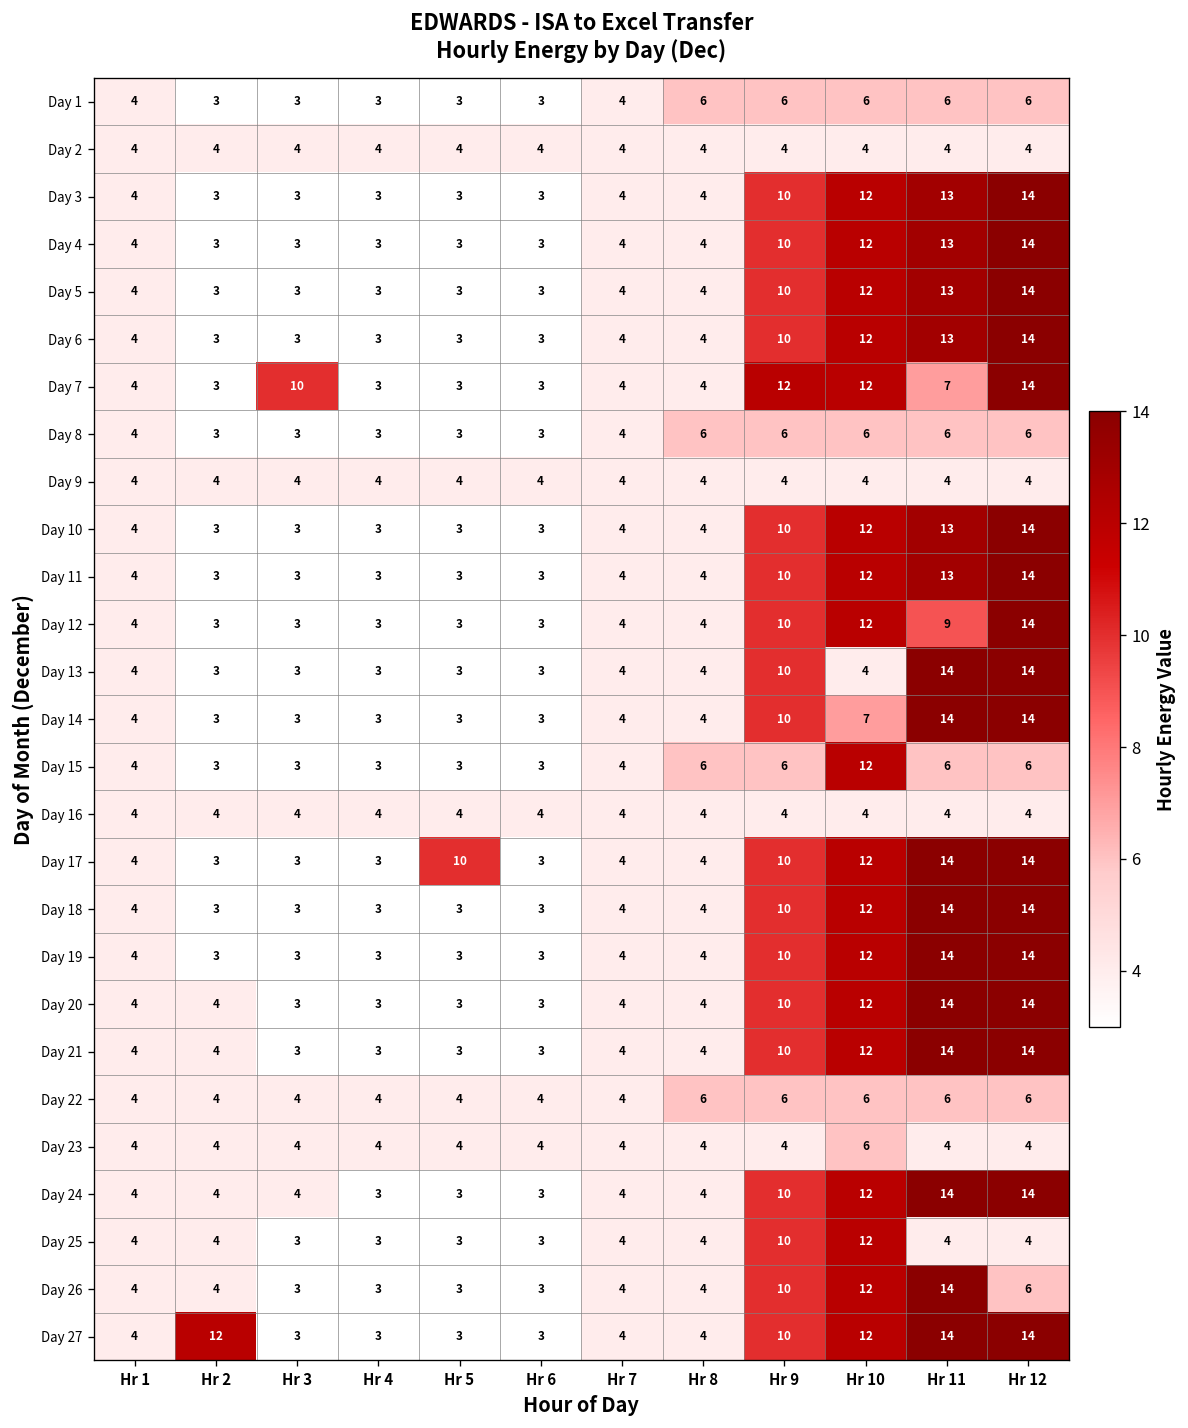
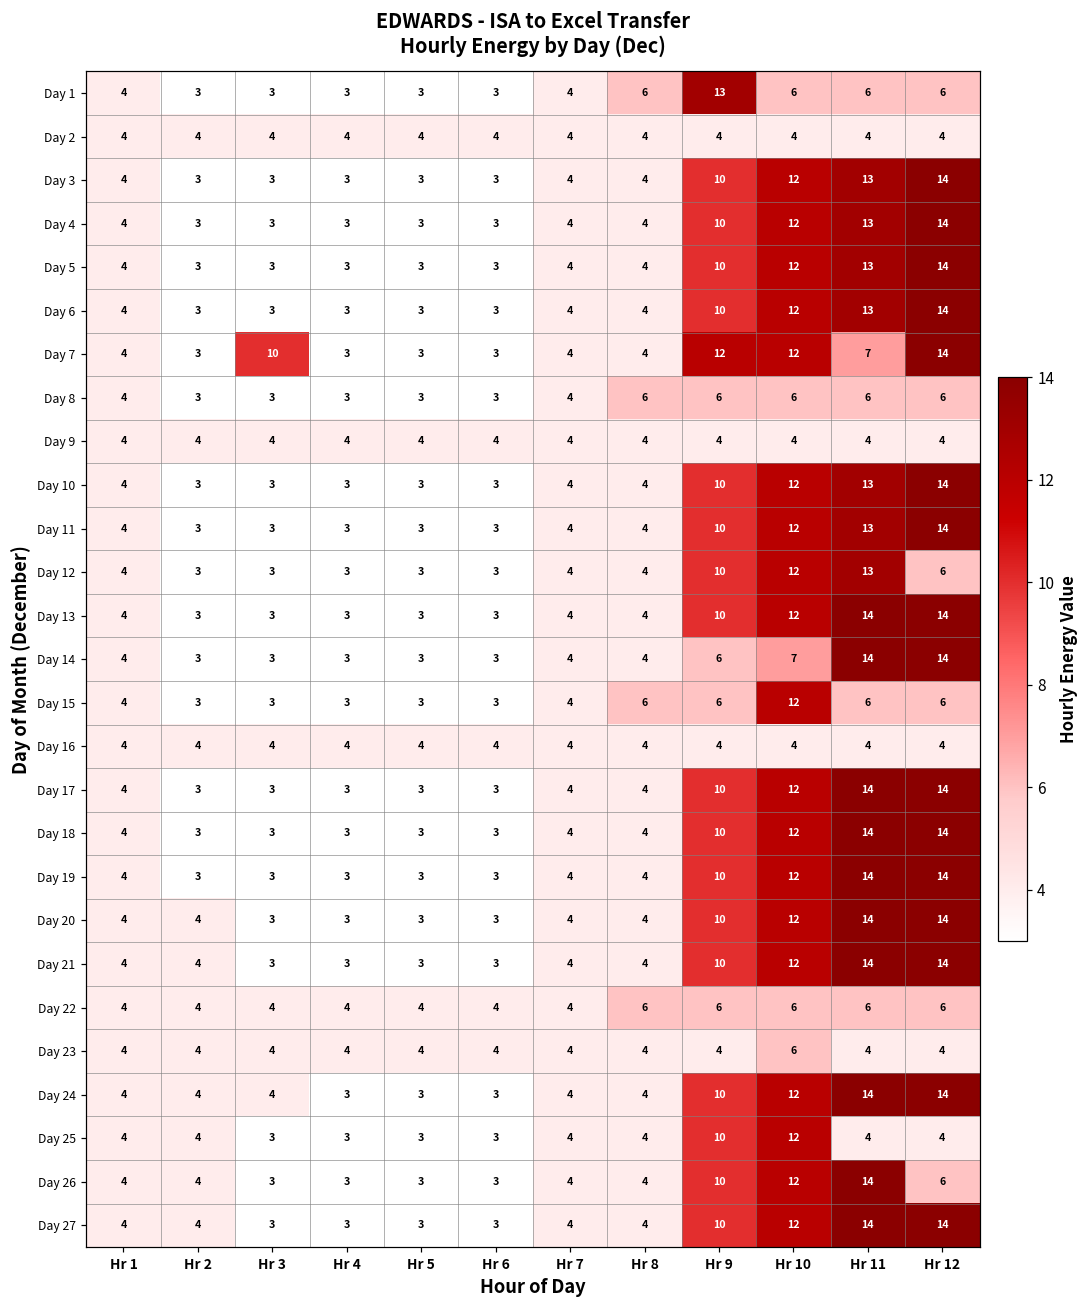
  {
    "Day 1": {
      "Hr 1": 4,
      "Hr 2": 3,
      "Hr 3": 3,
      "Hr 4": 3,
      "Hr 5": 3,
      "Hr 6": 3,
      "Hr 7": 4,
      "Hr 8": 6,
-     "Hr 9": 6,
+     "Hr 9": 13,
      "Hr 10": 6,
      "Hr 11": 6,
      "Hr 12": 6
    },
    "Day 12": {
      "Hr 1": 4,
      "Hr 2": 3,
      "Hr 3": 3,
      "Hr 4": 3,
      "Hr 5": 3,
      "Hr 6": 3,
      "Hr 7": 4,
      "Hr 8": 4,
      "Hr 9": 10,
      "Hr 10": 12,
-     "Hr 11": 9,
-     "Hr 12": 14
+     "Hr 11": 13,
+     "Hr 12": 6
    },
    "Day 13": {
      "Hr 1": 4,
      "Hr 2": 3,
      "Hr 3": 3,
      "Hr 4": 3,
      "Hr 5": 3,
      "Hr 6": 3,
      "Hr 7": 4,
      "Hr 8": 4,
      "Hr 9": 10,
-     "Hr 10": 4,
+     "Hr 10": 12,
      "Hr 11": 14,
      "Hr 12": 14
    },
    "Day 14": {
      "Hr 1": 4,
      "Hr 2": 3,
      "Hr 3": 3,
      "Hr 4": 3,
      "Hr 5": 3,
      "Hr 6": 3,
      "Hr 7": 4,
      "Hr 8": 4,
-     "Hr 9": 10,
+     "Hr 9": 6,
      "Hr 10": 7,
      "Hr 11": 14,
      "Hr 12": 14
    },
    "Day 17": {
      "Hr 1": 4,
      "Hr 2": 3,
      "Hr 3": 3,
      "Hr 4": 3,
-     "Hr 5": 10,
+     "Hr 5": 3,
      "Hr 6": 3,
      "Hr 7": 4,
      "Hr 8": 4,
      "Hr 9": 10,
      "Hr 10": 12,
      "Hr 11": 14,
      "Hr 12": 14
    },
    "Day 27": {
      "Hr 1": 4,
-     "Hr 2": 12,
+     "Hr 2": 4,
      "Hr 3": 3,
      "Hr 4": 3,
      "Hr 5": 3,
      "Hr 6": 3,
      "Hr 7": 4,
      "Hr 8": 4,
      "Hr 9": 10,
      "Hr 10": 12,
      "Hr 11": 14,
      "Hr 12": 14
    }
  }
